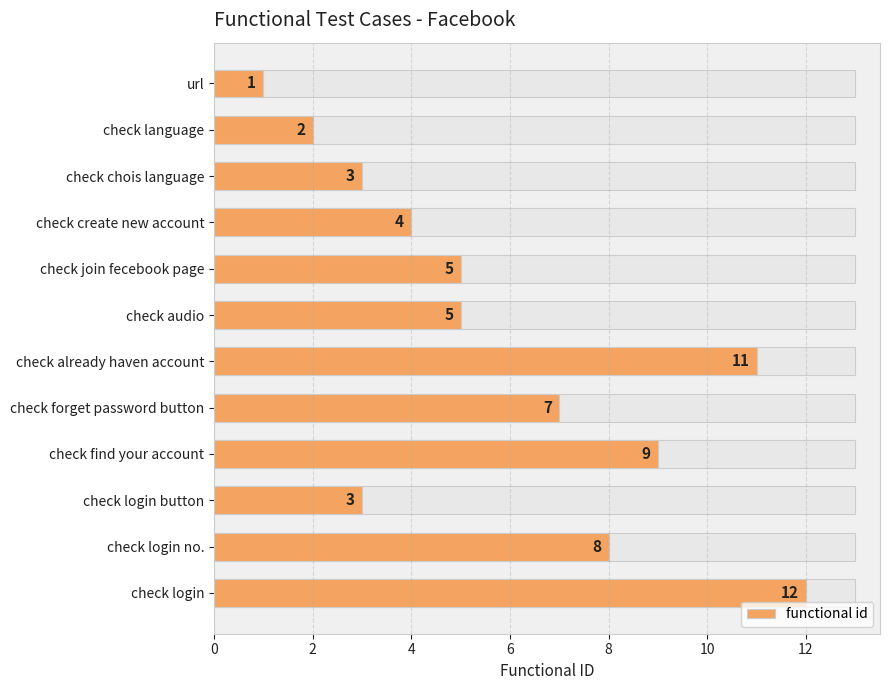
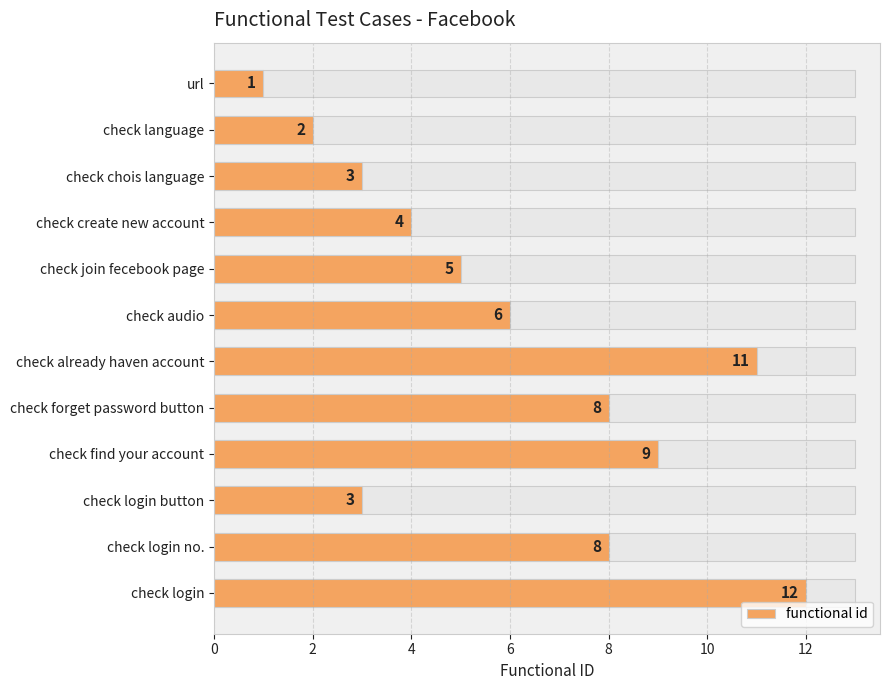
  {
    "functional id": {
-     "check audio": 5,
-     "check forget password button": 7
+     "check audio": 6,
+     "check forget password button": 8
    }
  }
